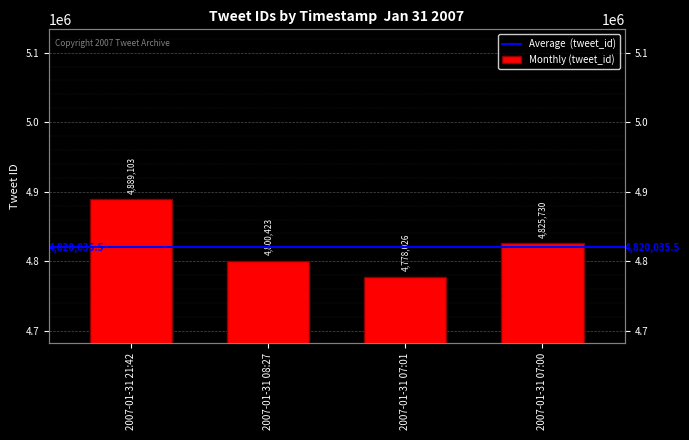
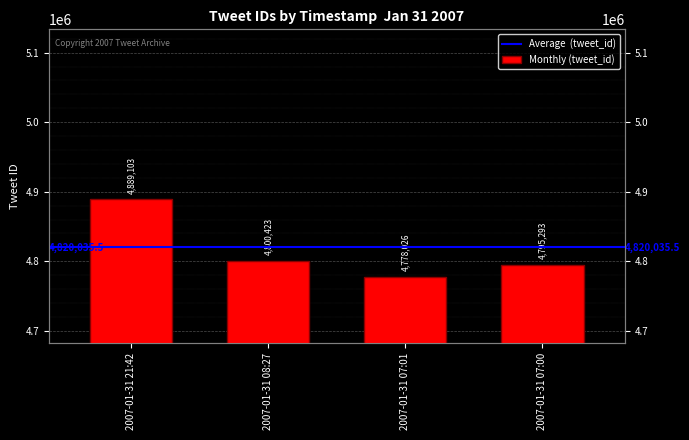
  {
    "2007-01-31 21:42": "4,889,103",
    "2007-01-31 08:27": "4,800,423",
    "2007-01-31 07:01": "4,778,026",
-   "2007-01-31 07:00": "4,825,730"
+   "2007-01-31 07:00": "4,795,293"
  }
